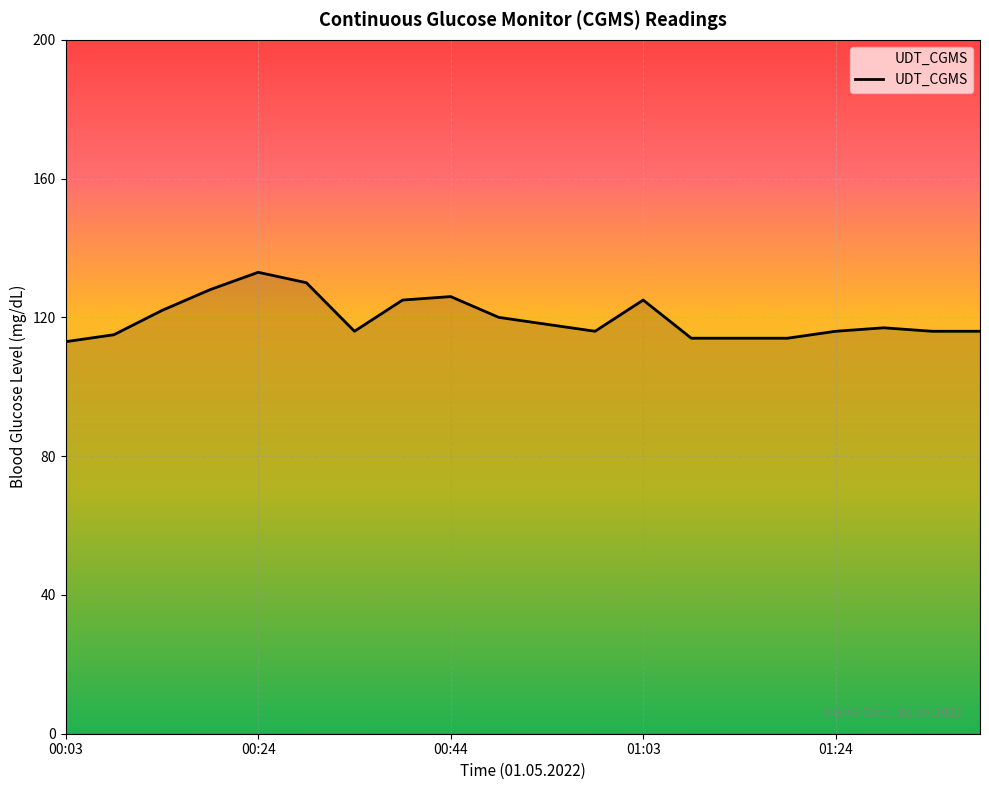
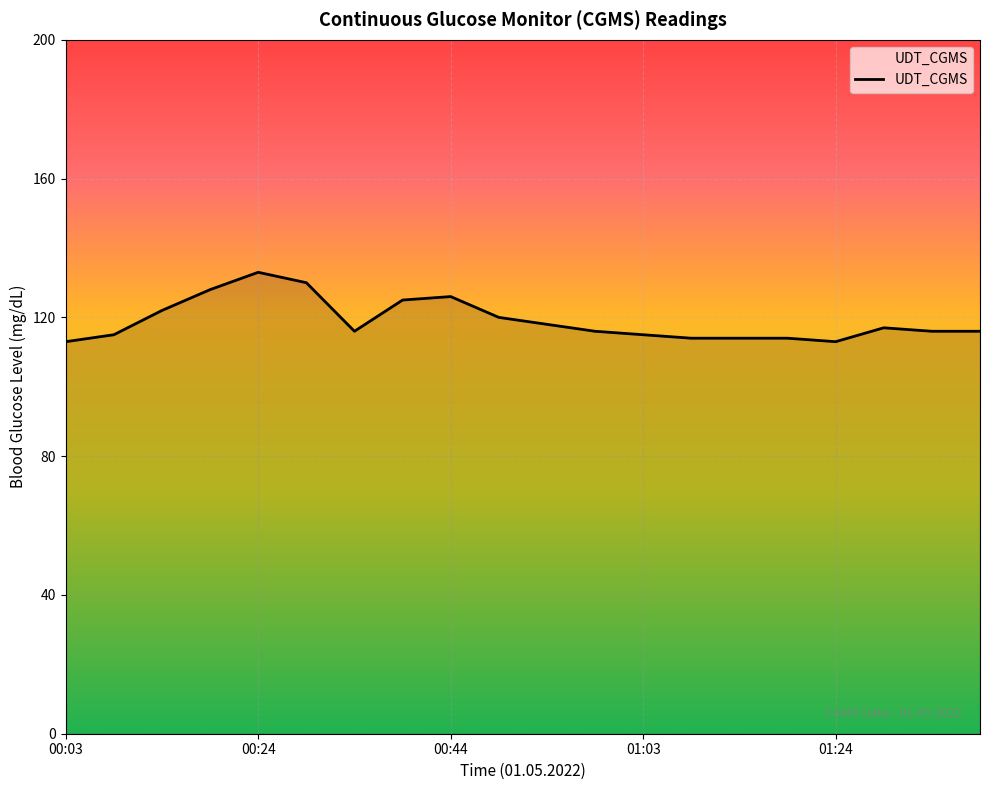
  {
    "00:03": 113,
    "00:24": 133,
    "00:44": 126,
-   "01:03": 125,
-   "01:24": 116
+   "01:03": 115,
+   "01:24": 113
  }
